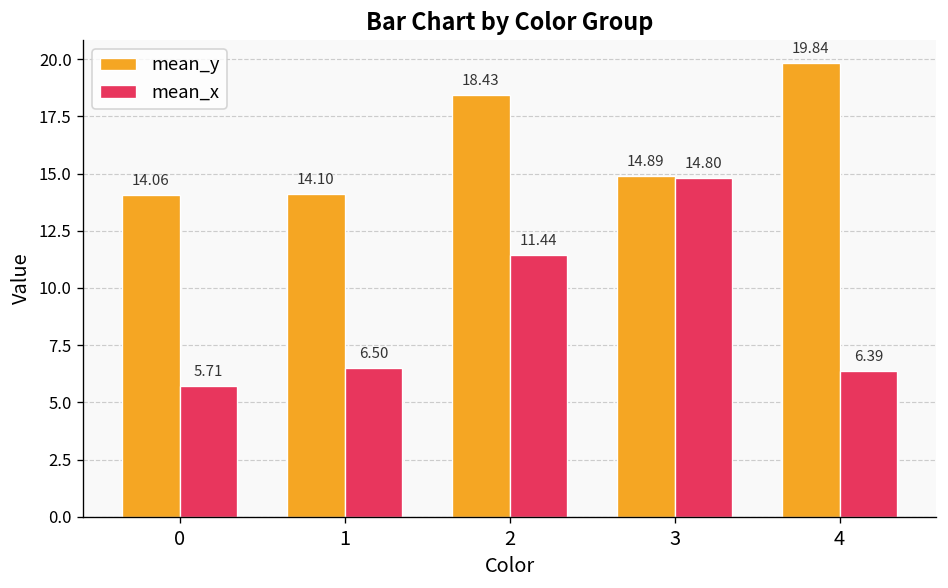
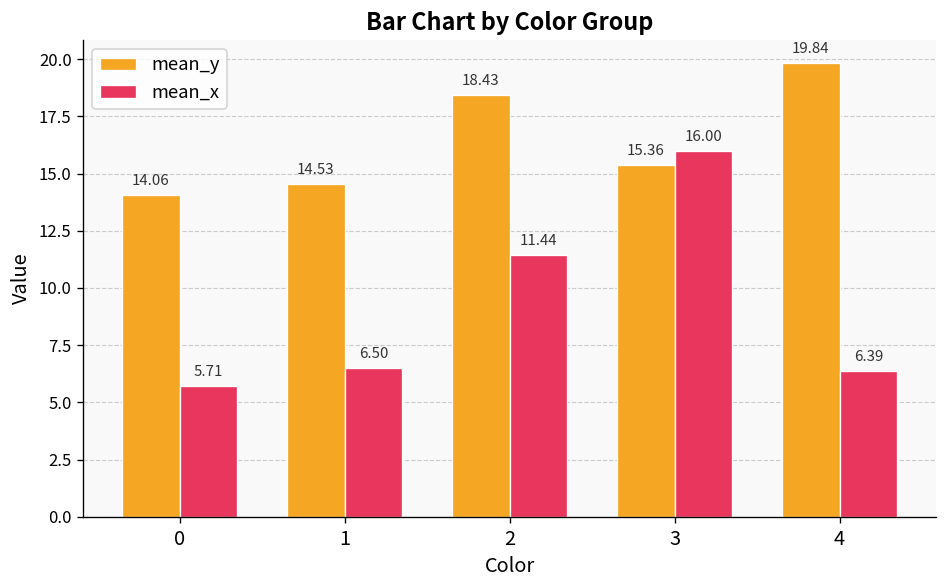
  {
    "mean_y": {
      "0": 14.06,
-     "1": 14.10,
+     "1": 14.53,
      "2": 18.43,
-     "3": 14.89,
+     "3": 15.36,
      "4": 19.84
    },
    "mean_x": {
      "0": 5.71,
      "1": 6.50,
      "2": 11.44,
-     "3": 14.80,
+     "3": 16.00,
      "4": 6.39
    }
  }
